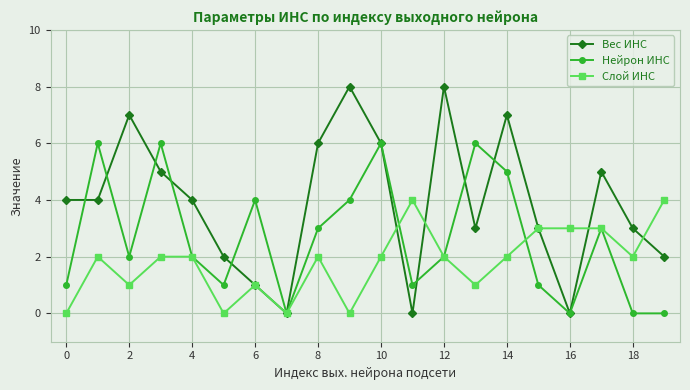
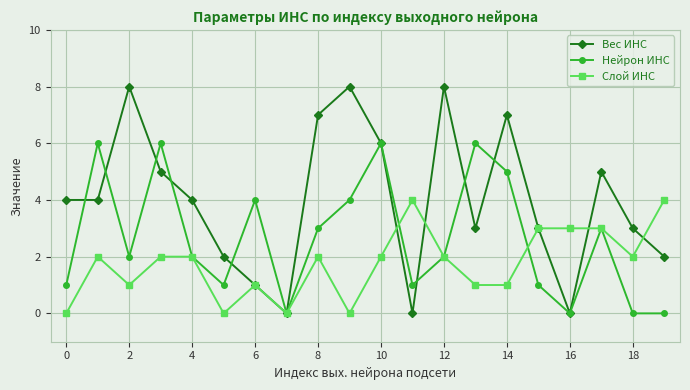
  {
    "Вес ИНС": {
      "0": 4,
-     "2": 7,
+     "2": 8,
      "4": 4,
-     "8": 6,
+     "8": 7,
      "12": 8,
      "14": 7,
      "18": 3
    },
    "Нейрон ИНС": {
      "0": 1,
      "2": 2,
      "6": 4,
      "8": 3,
      "14": 5,
      "18": 0
    },
    "Слой ИНС": {
      "0": 0,
      "2": 1,
      "8": 2,
      "10": 2,
-     "14": 2,
+     "14": 1,
      "16": 3,
      "18": 2
    }
  }
